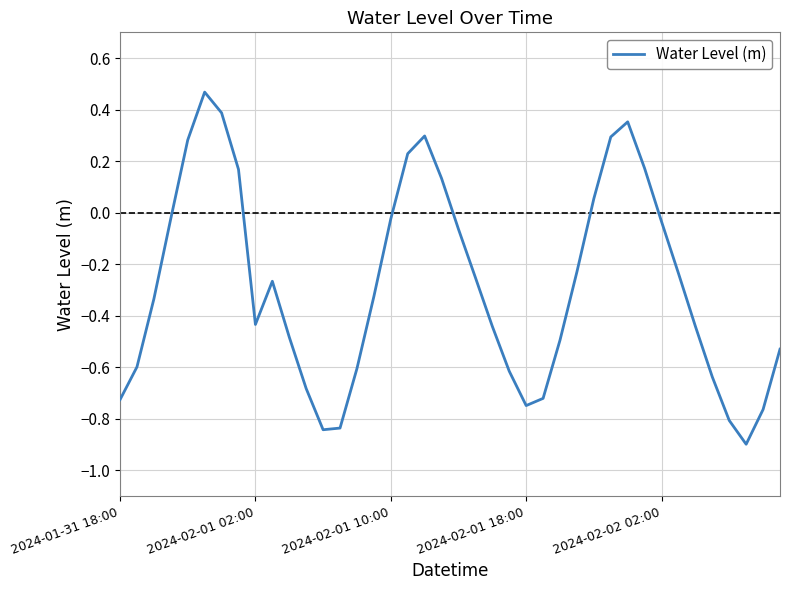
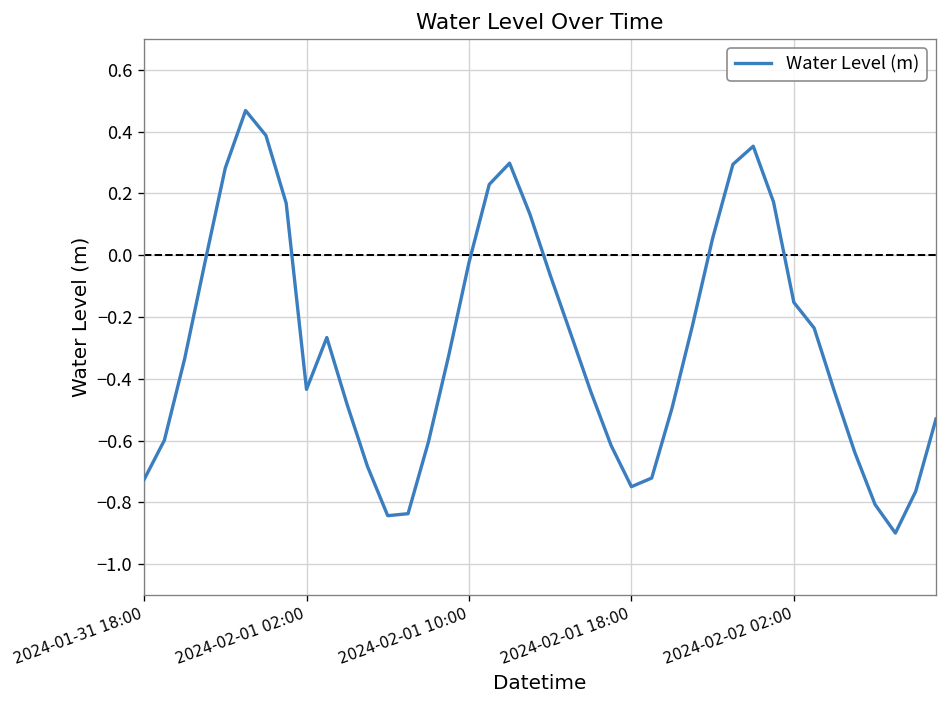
  {
    "2024-01-31 18:00": -0.73,
    "2024-02-01 02:00": -0.43,
    "2024-02-01 10:00": -0.02,
    "2024-02-01 18:00": -0.75,
-   "2024-02-02 02:00": -0.03
+   "2024-02-02 02:00": -0.15
  }
